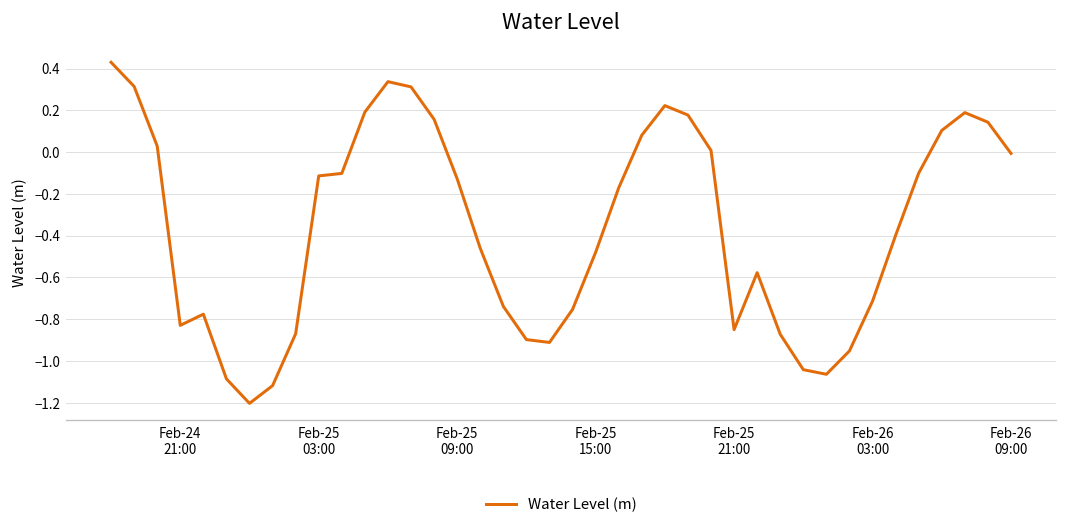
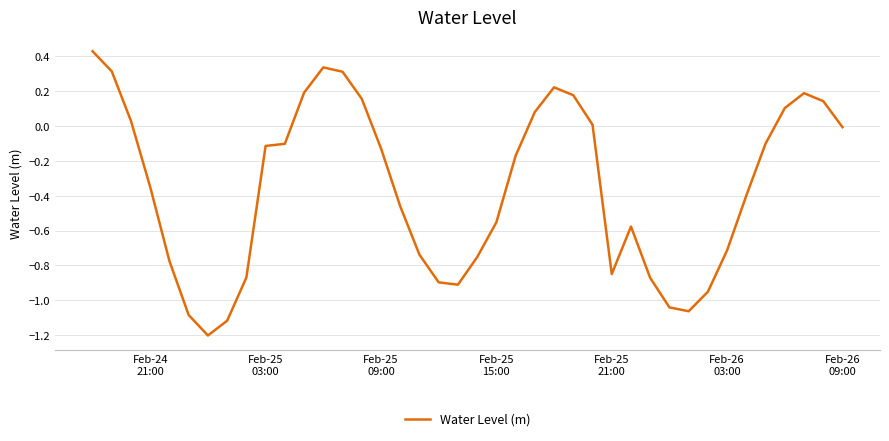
  {
-   "Feb-24 21:00": -0.83,
+   "Feb-24 21:00": -0.35,
    "Feb-25 03:00": -0.11,
    "Feb-25 09:00": -0.13,
-   "Feb-25 15:00": -0.48,
+   "Feb-25 15:00": -0.55,
    "Feb-25 21:00": -0.85,
    "Feb-26 03:00": -0.71,
    "Feb-26 09:00": -0.01
  }
